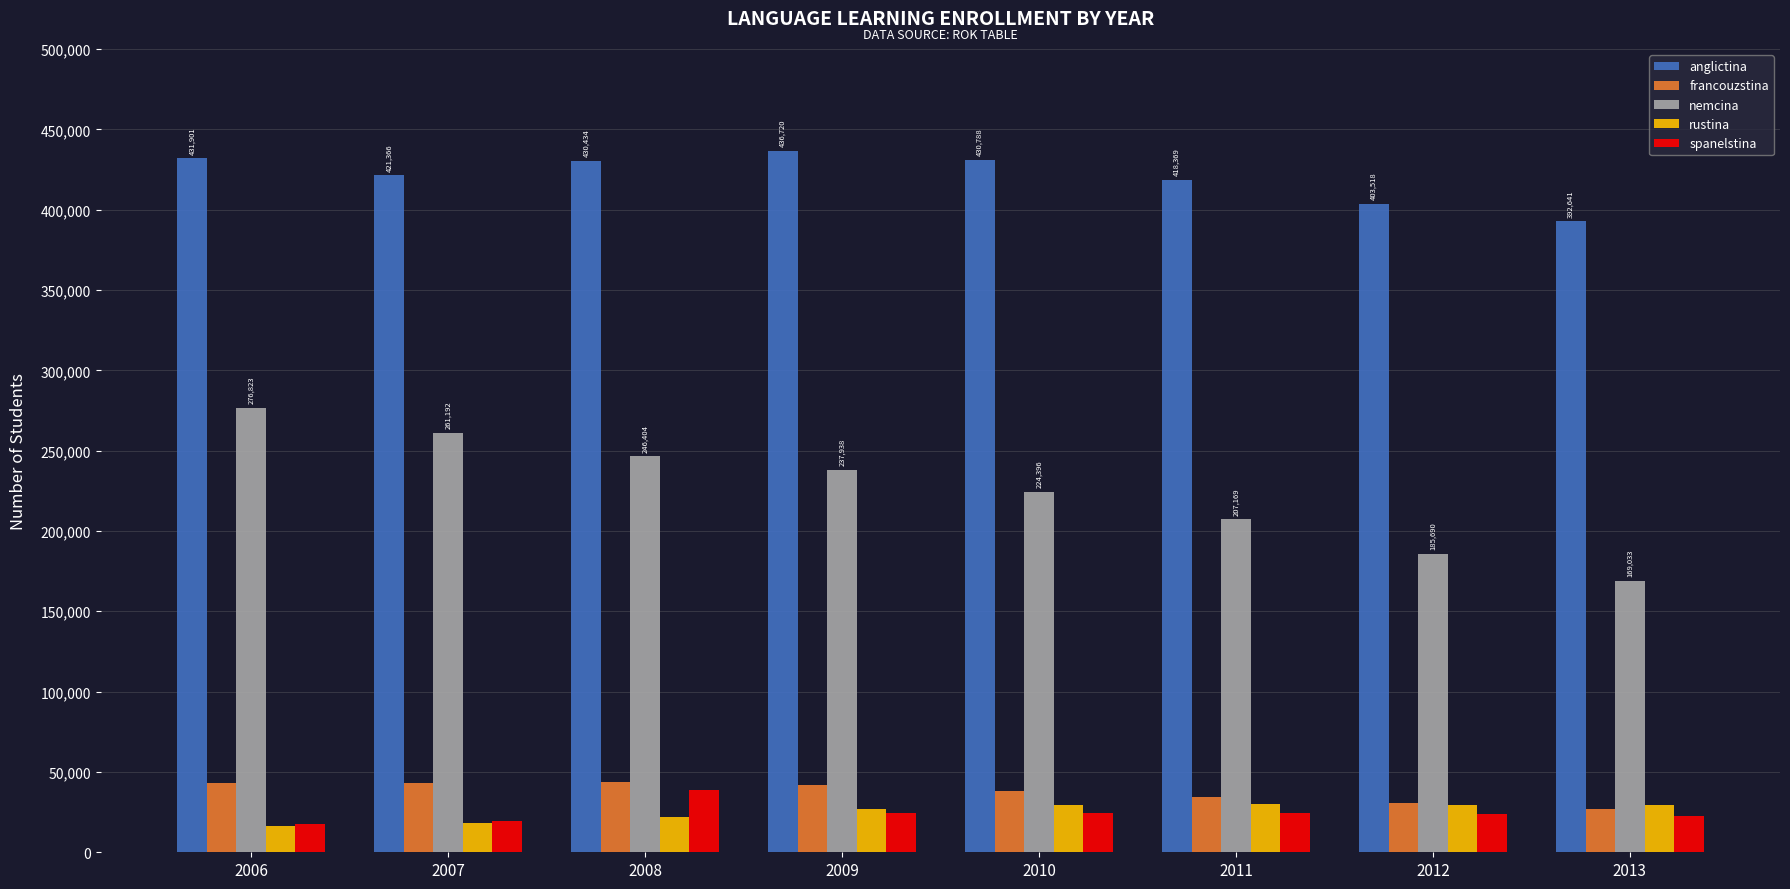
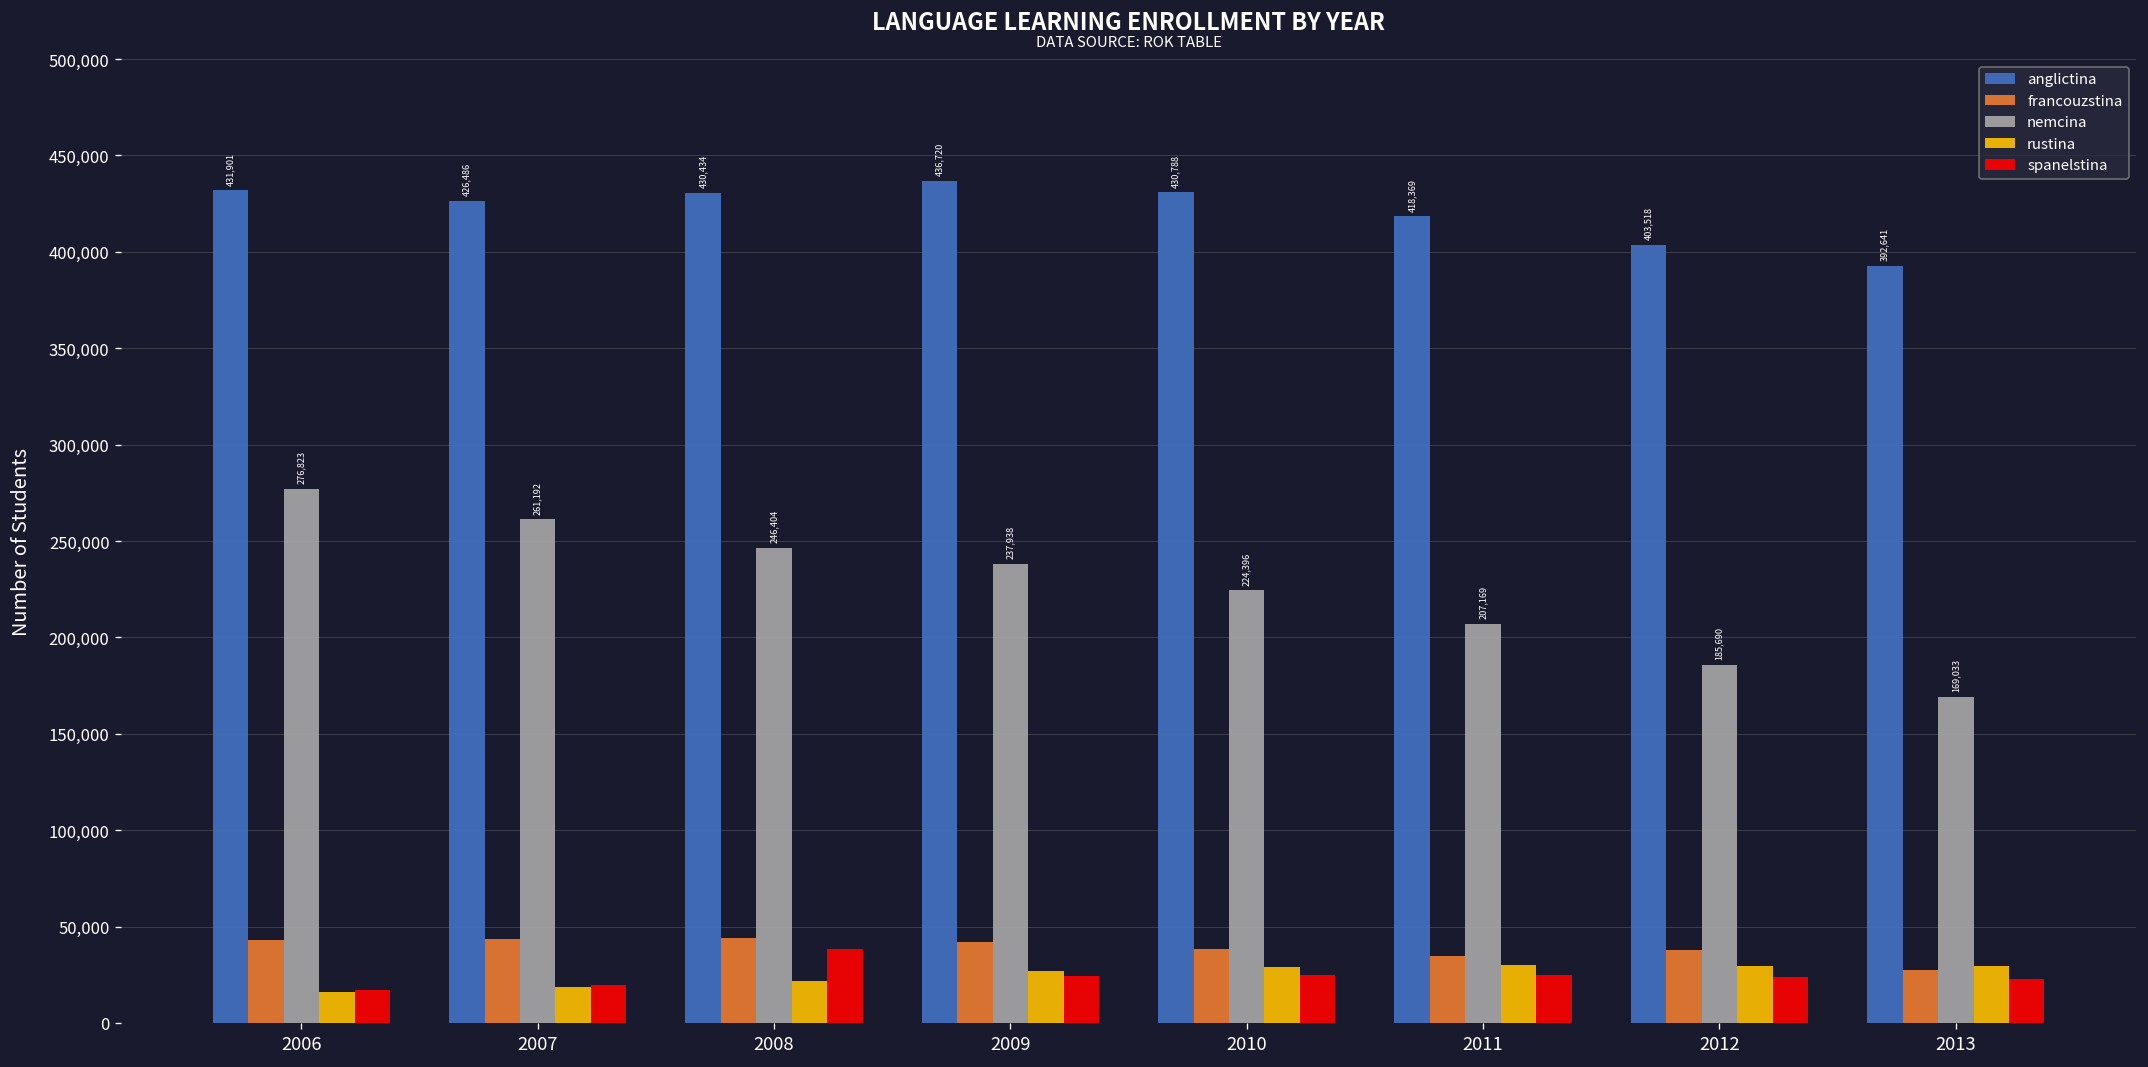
  {
    "anglictina": {
      "2006": "431,901",
-     "2007": "421,366",
+     "2007": "426,486",
      "2008": "430,434",
      "2009": "436,720",
      "2010": "430,788",
      "2011": "418,369",
      "2012": "403,518",
      "2013": "392,641"
    },
    "francouzstina": {
      "2006": "43,000",
      "2007": "43,000",
      "2008": "44,000",
      "2009": "42,000",
      "2010": "38,000",
      "2011": "35,000",
-     "2012": "30,000",
+     "2012": "38,000",
      "2013": "27,000"
    },
    "nemcina": {
      "2006": "276,823",
      "2007": "261,192",
      "2008": "246,404",
      "2009": "237,938",
      "2010": "224,396",
      "2011": "207,169",
      "2012": "185,690",
      "2013": "169,033"
    },
    "rustina": {
      "2006": "16,000",
      "2007": "19,000",
      "2008": "22,000",
      "2009": "27,000",
      "2010": "29,000",
      "2011": "30,000",
      "2012": "29,000",
      "2013": "29,000"
    },
    "spanelstina": {
      "2006": "17,000",
      "2007": "20,000",
      "2008": "39,000",
      "2009": "24,000",
      "2010": "25,000",
      "2011": "25,000",
      "2012": "24,000",
      "2013": "23,000"
    }
  }
